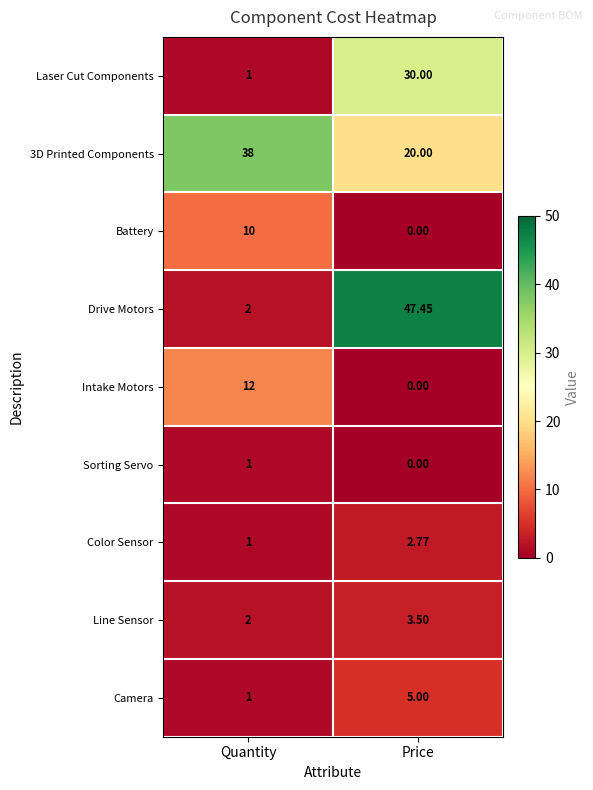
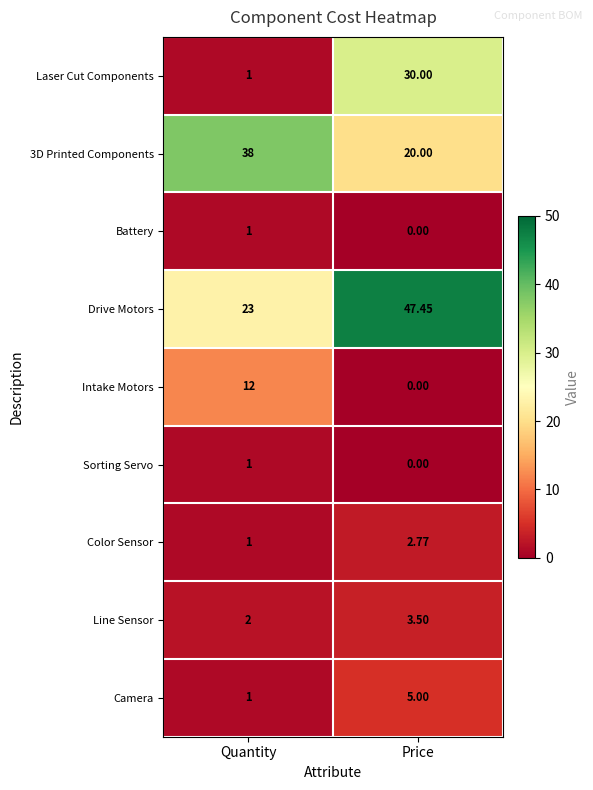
  {
    "Laser Cut Components": {
      "Quantity": 1,
      "Price": 30.00
    },
    "3D Printed Components": {
      "Quantity": 38,
      "Price": 20.00
    },
    "Battery": {
-     "Quantity": 10,
+     "Quantity": 1,
      "Price": 0.00
    },
    "Drive Motors": {
-     "Quantity": 2,
+     "Quantity": 23,
      "Price": 47.45
    },
    "Intake Motors": {
      "Quantity": 12,
      "Price": 0.00
    },
    "Sorting Servo": {
      "Quantity": 1,
      "Price": 0.00
    },
    "Color Sensor": {
      "Quantity": 1,
      "Price": 2.77
    },
    "Line Sensor": {
      "Quantity": 2,
      "Price": 3.50
    },
    "Camera": {
      "Quantity": 1,
      "Price": 5.00
    }
  }
